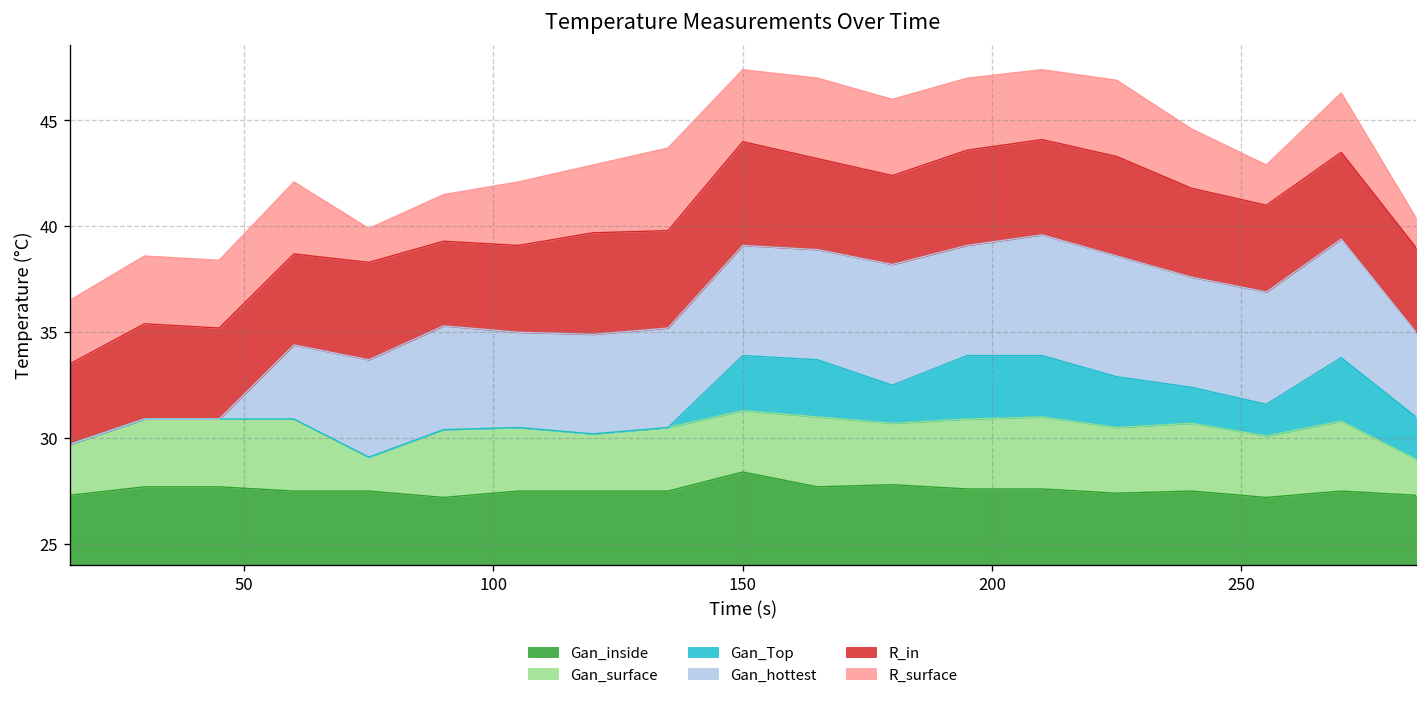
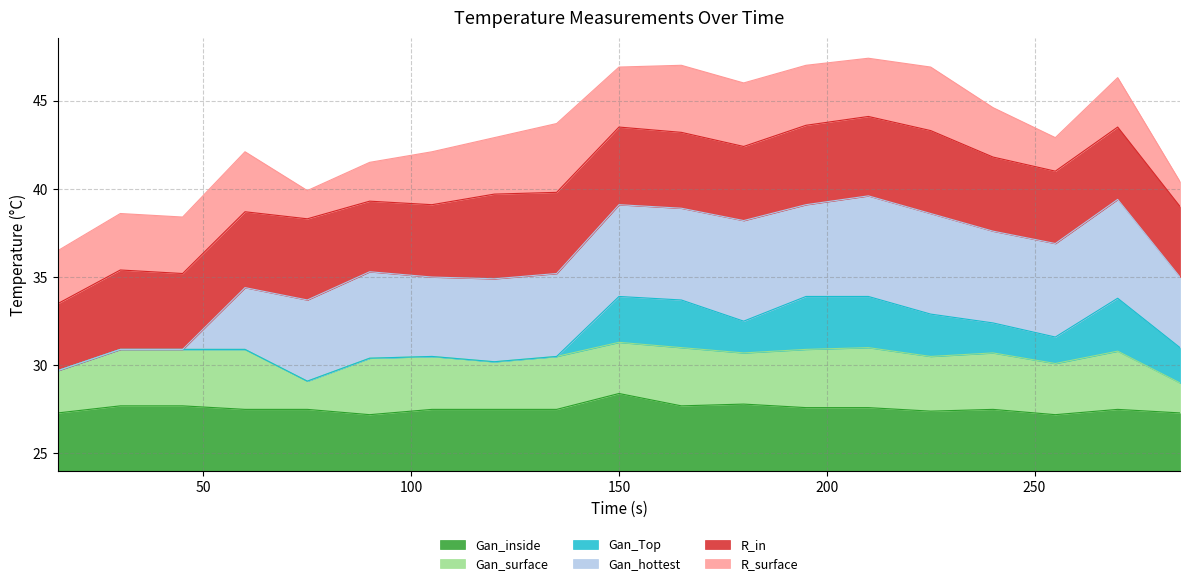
  {
    "Gan_inside": {
      "150": 28.4
    },
    "Gan_surface": {
      "150": 2.9
    },
    "Gan_Top": {
      "150": 2.6
    },
    "Gan_hottest": {
      "150": 5.2
    },
    "R_in": {
-     "150": 4.9
+     "150": 4.4
    },
    "R_surface": {
      "150": 3.4
    }
  }
